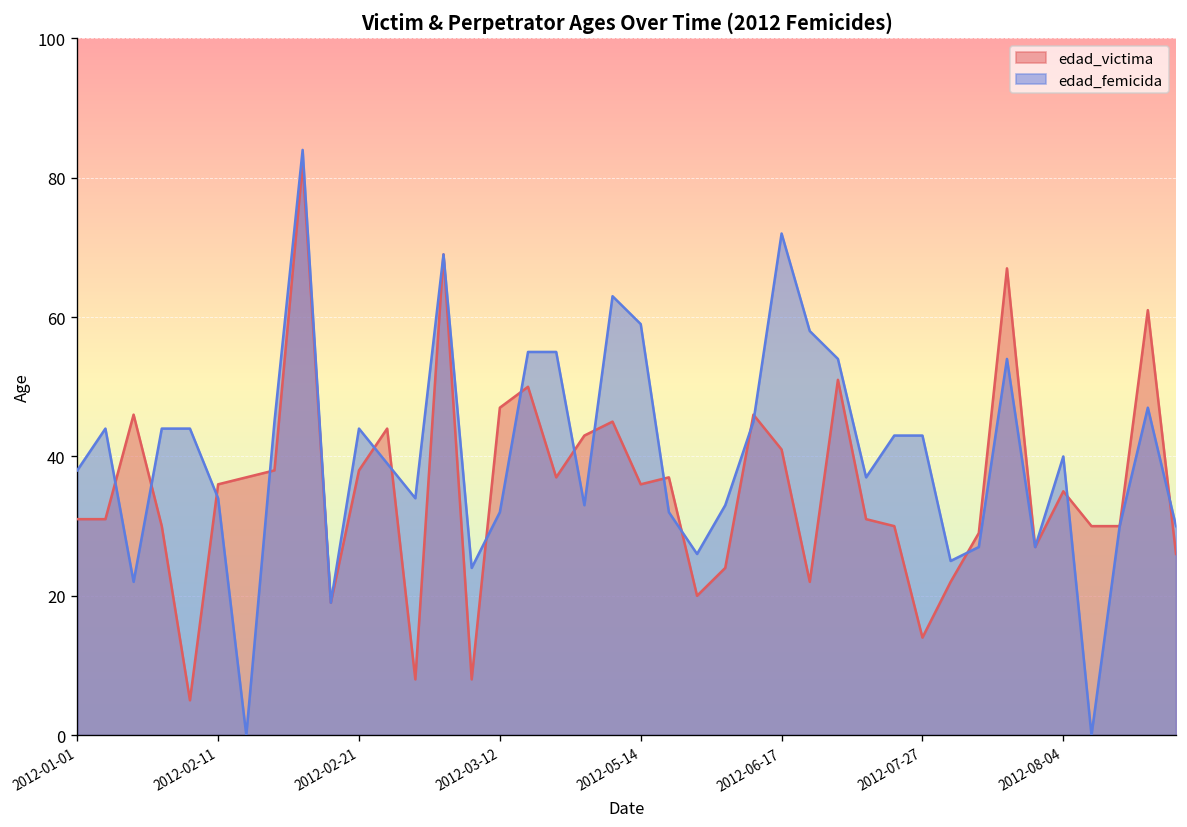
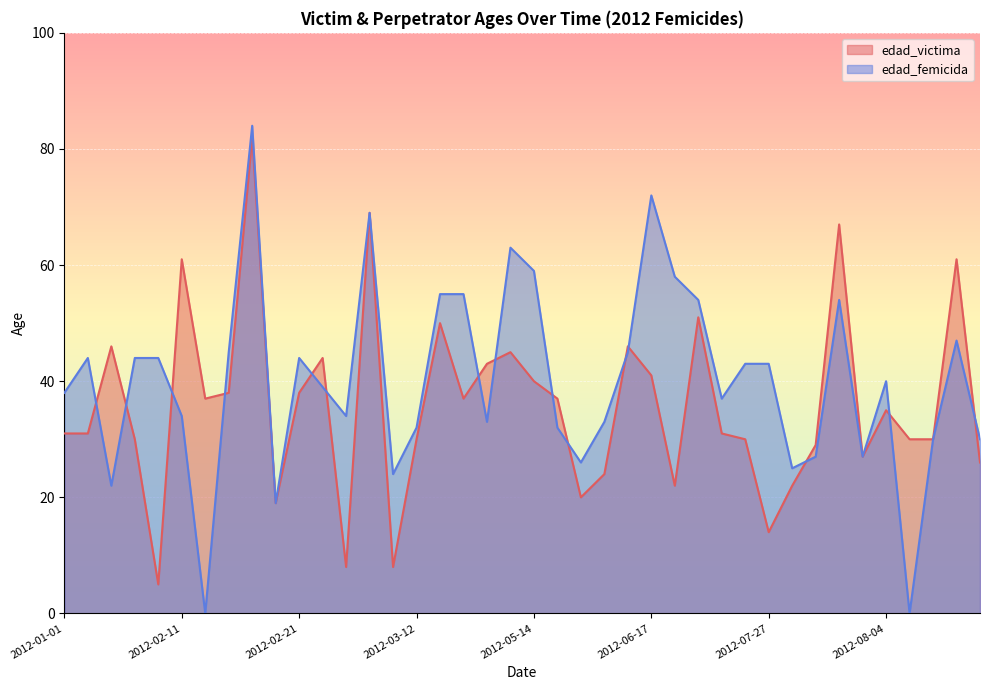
  {
    "edad_victima": {
      "2012-01-01": 31,
-     "2012-02-11": 36,
+     "2012-02-11": 61,
      "2012-02-21": 38,
-     "2012-03-12": 47,
-     "2012-05-14": 36,
+     "2012-03-12": 30,
+     "2012-05-14": 40,
      "2012-06-17": 41,
      "2012-08-04": 35
    },
    "edad_femicida": {
      "2012-01-01": 38,
      "2012-02-11": 34,
      "2012-02-21": 44,
      "2012-03-12": 32,
      "2012-05-14": 59,
      "2012-06-17": 72,
      "2012-08-04": 40
    }
  }
